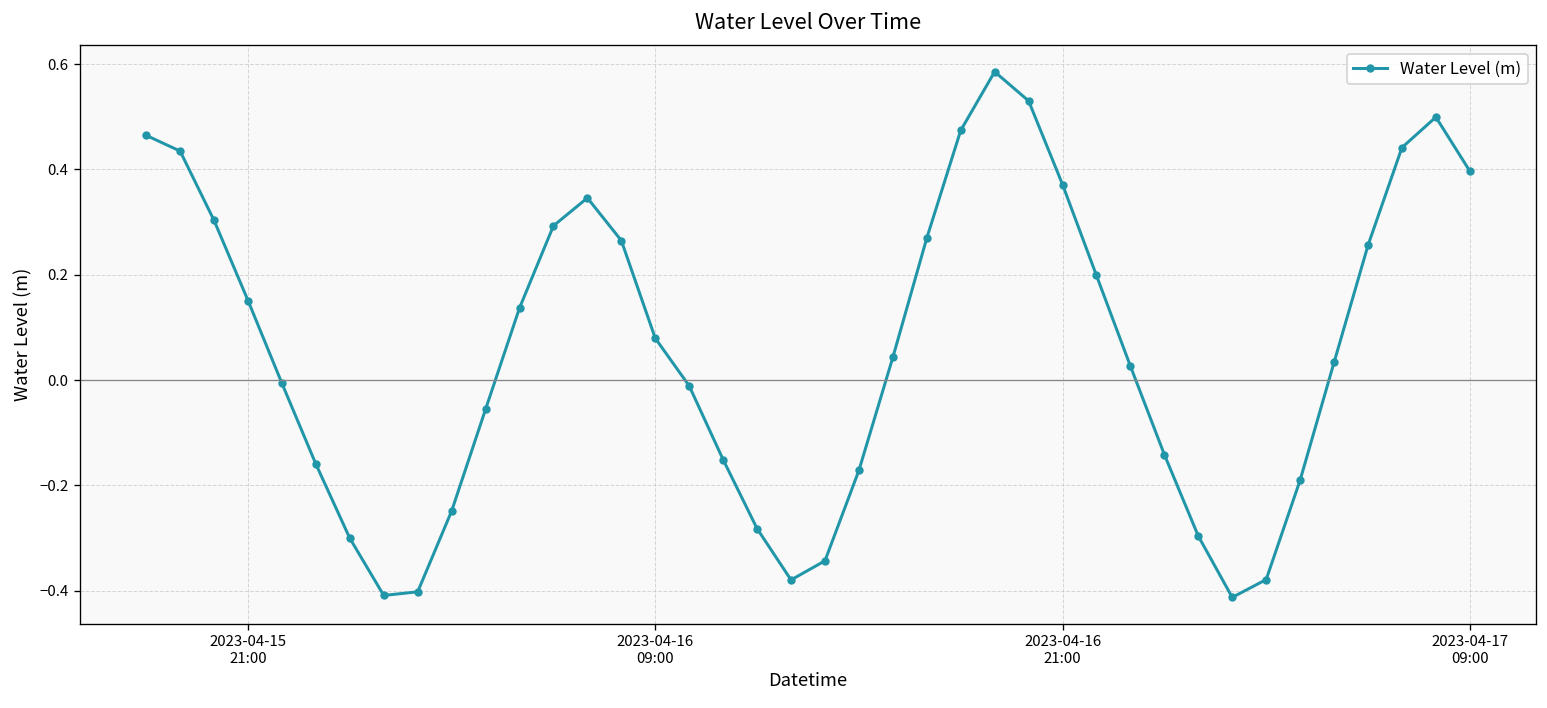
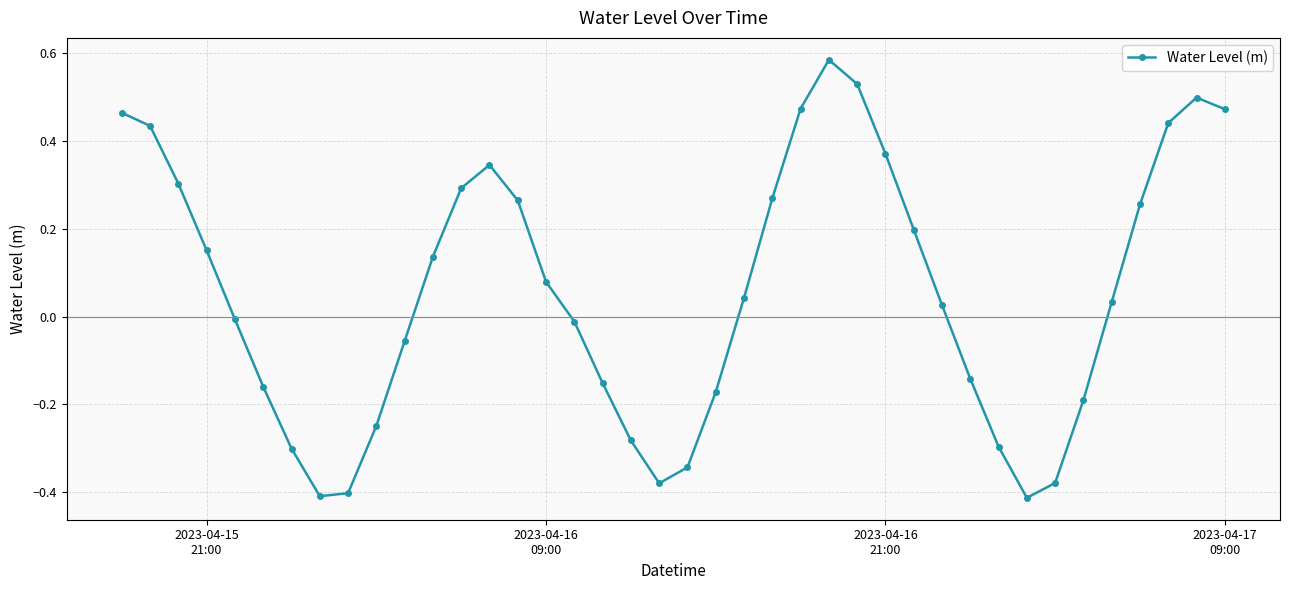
  {
    "2023-04-15 21:00": 0.15,
    "2023-04-16 09:00": 0.08,
    "2023-04-16 21:00": 0.37,
-   "2023-04-17 09:00": 0.40
+   "2023-04-17 09:00": 0.47
  }
